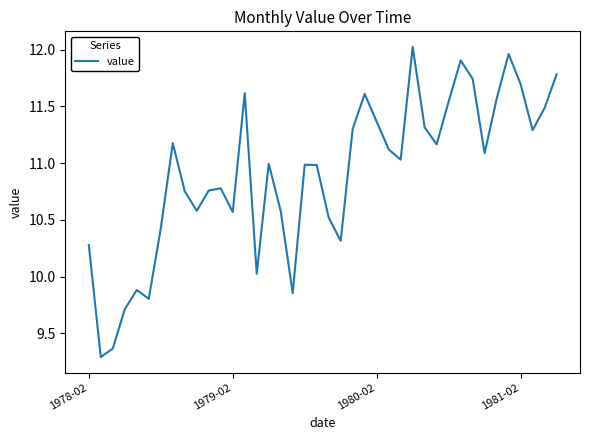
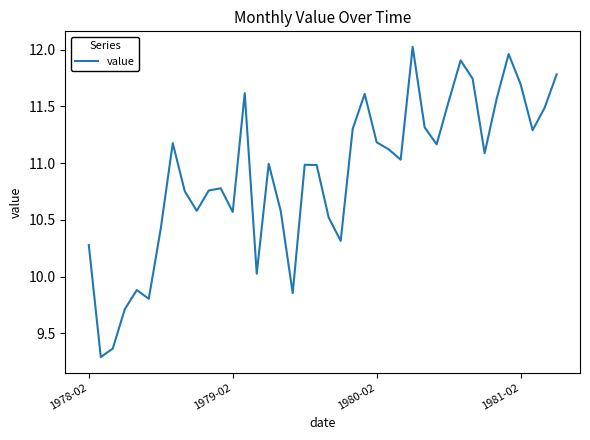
  {
    "1978-02": 10.28,
    "1979-02": 10.57,
-   "1980-02": 11.37,
+   "1980-02": 11.18,
    "1981-02": 11.70
  }
